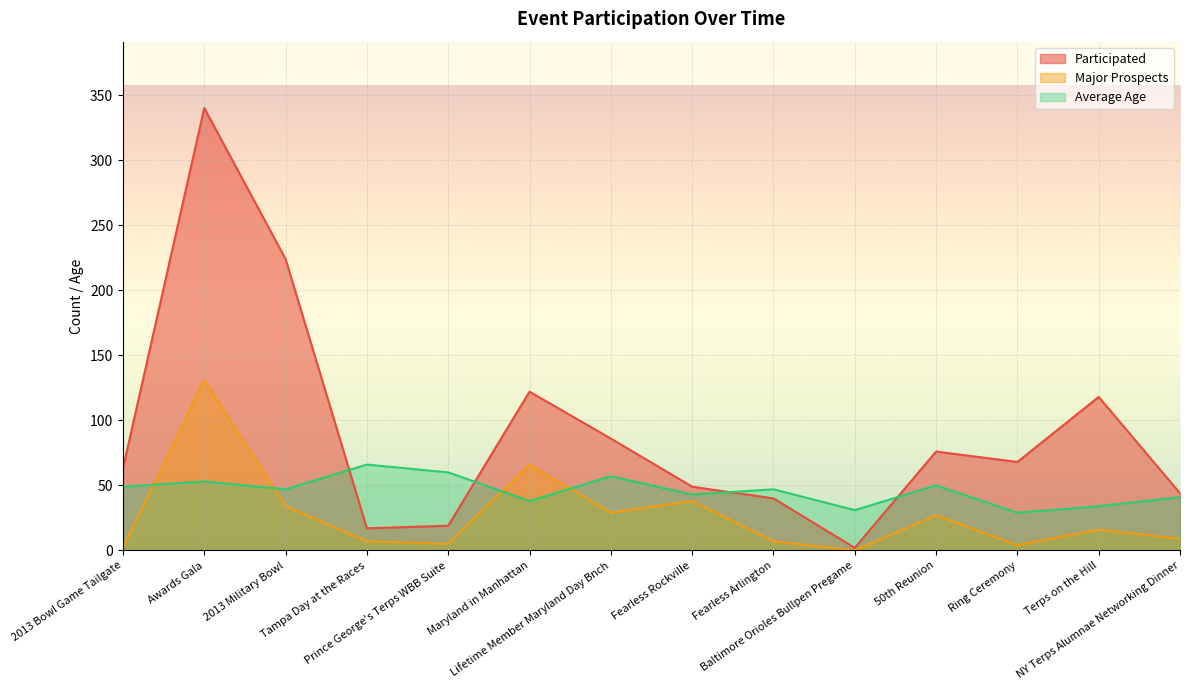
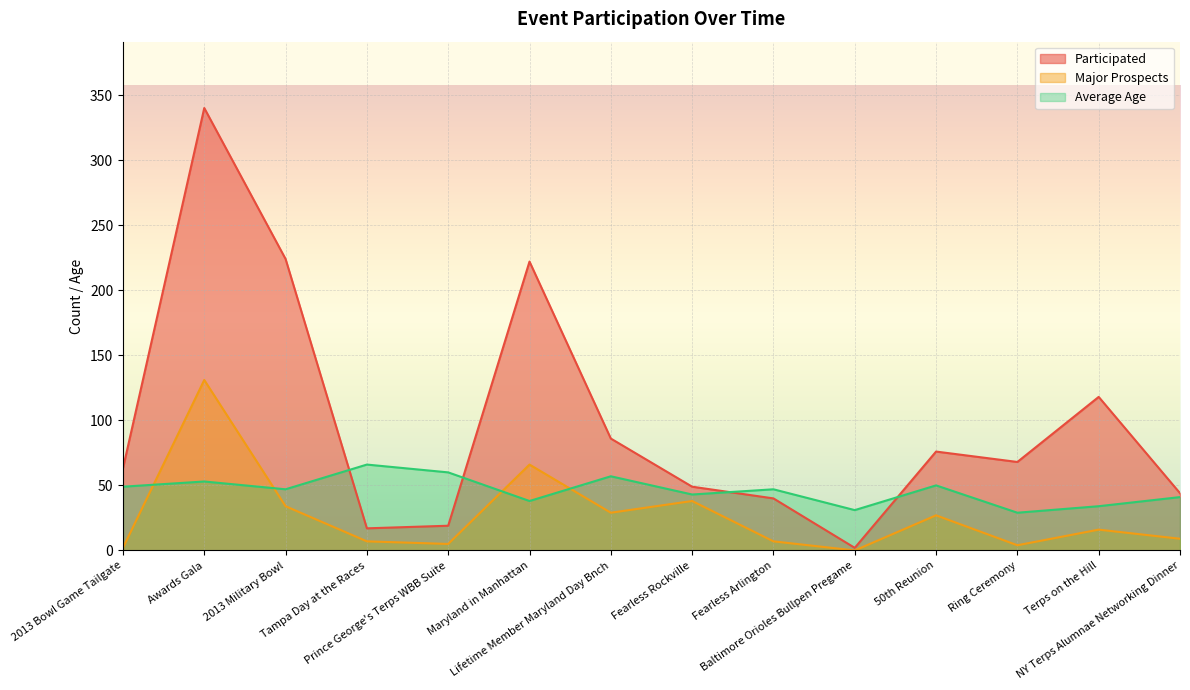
  {
    "Participated": {
      "2013 Bowl Game Tailgate": 63,
      "Awards Gala": 340,
      "2013 Military Bowl": 224,
      "Tampa Day at the Races": 17,
      "Prince George's Terps WBB Suite": 19,
-     "Maryland in Manhattan": 122,
+     "Maryland in Manhattan": 222,
      "Lifetime Member Maryland Day Bnch": 86,
      "Fearless Rockville": 49,
      "Fearless Arlington": 40,
      "Baltimore Orioles Bullpen Pregame": 2,
      "50th Reunion": 76,
      "Ring Ceremony": 68,
      "Terps on the Hill": 118,
      "NY Terps Alumnae Networking Dinner": 44
    },
    "Major Prospects": {
      "2013 Bowl Game Tailgate": 2,
      "Awards Gala": 131,
      "2013 Military Bowl": 34,
      "Tampa Day at the Races": 7,
      "Prince George's Terps WBB Suite": 5,
      "Maryland in Manhattan": 66,
      "Lifetime Member Maryland Day Bnch": 29,
      "Fearless Rockville": 38,
      "Fearless Arlington": 7,
      "Baltimore Orioles Bullpen Pregame": 0,
      "50th Reunion": 27,
      "Ring Ceremony": 4,
      "Terps on the Hill": 16,
      "NY Terps Alumnae Networking Dinner": 9
    },
    "Average Age": {
      "2013 Bowl Game Tailgate": 49,
      "Awards Gala": 53,
      "2013 Military Bowl": 47,
      "Tampa Day at the Races": 66,
      "Prince George's Terps WBB Suite": 60,
      "Maryland in Manhattan": 38,
      "Lifetime Member Maryland Day Bnch": 57,
      "Fearless Rockville": 43,
      "Fearless Arlington": 47,
      "Baltimore Orioles Bullpen Pregame": 31,
      "50th Reunion": 50,
      "Ring Ceremony": 29,
      "Terps on the Hill": 34,
      "NY Terps Alumnae Networking Dinner": 41
    }
  }
